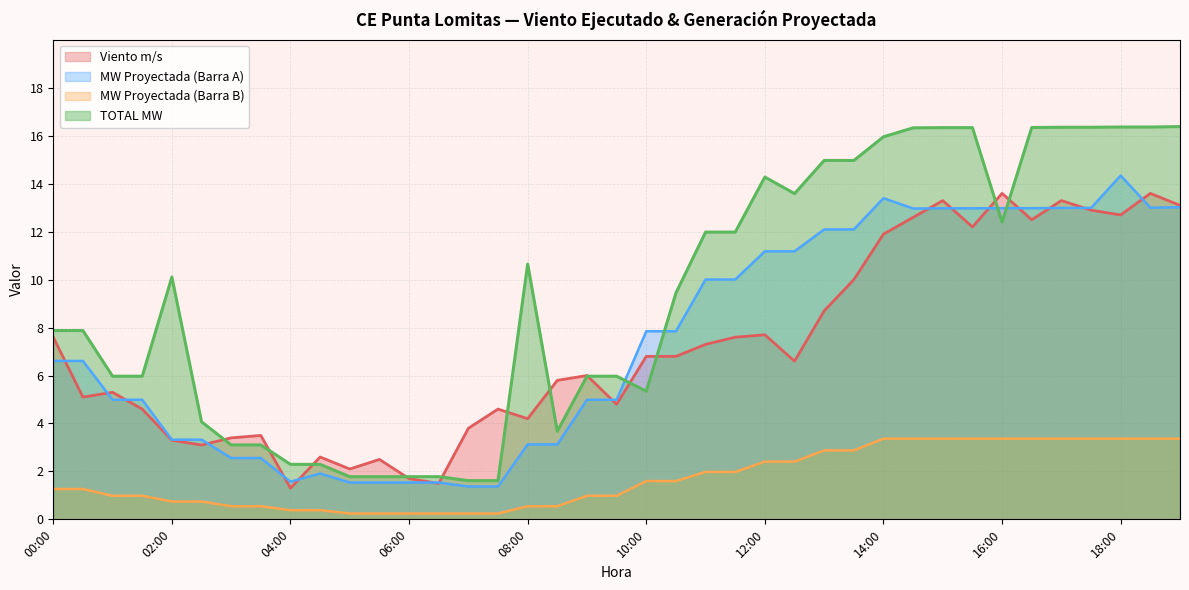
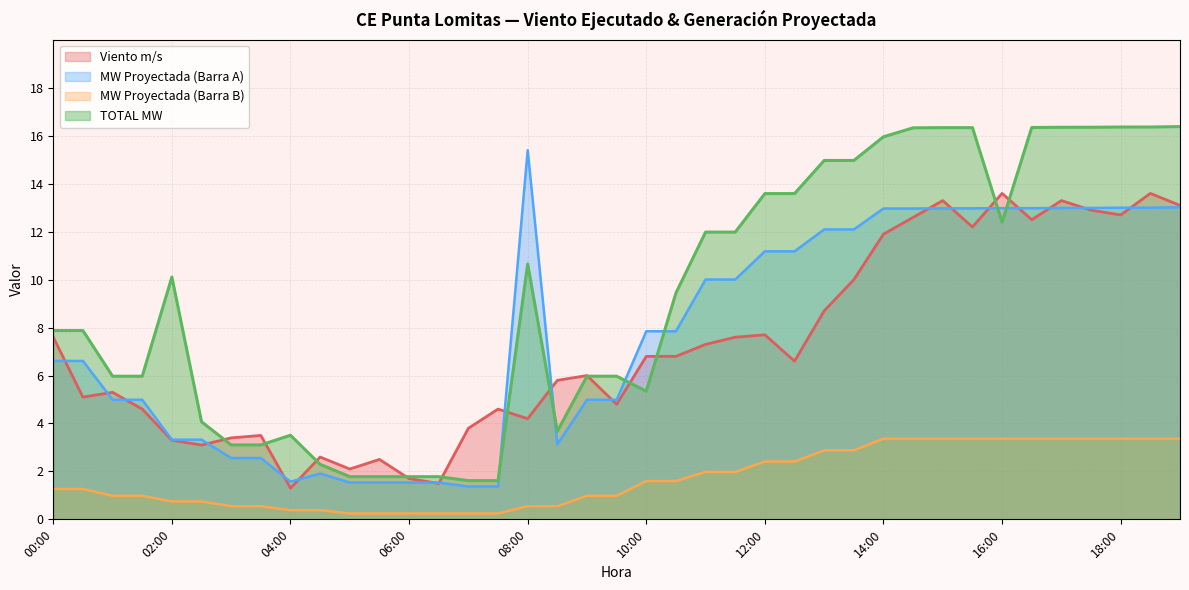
  {
    "MW Proyectada (Barra A)": {
      "00:00": 6.6,
      "04:00": 1.6,
      "06:00": 1.5,
-     "08:00": 3.1,
+     "08:00": 15.4,
      "10:00": 7.8,
      "12:00": 11.2,
-     "14:00": 13.4,
+     "14:00": 13.0,
      "16:00": 13.0,
-     "18:00": 14.3
+     "18:00": 13.0
    },
    "TOTAL MW": {
      "00:00": 7.9,
      "02:00": 10.1,
-     "04:00": 2.3,
+     "04:00": 3.5,
      "08:00": 10.7,
      "10:00": 5.3,
-     "12:00": 14.3,
+     "12:00": 13.6,
      "14:00": 16.0,
      "16:00": 12.4,
      "18:00": 16.4
    }
  }
